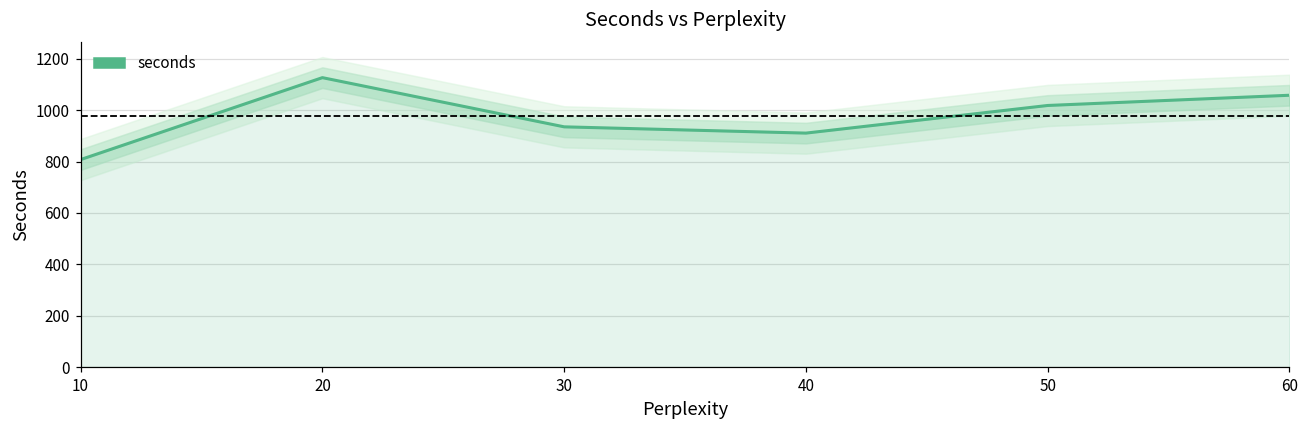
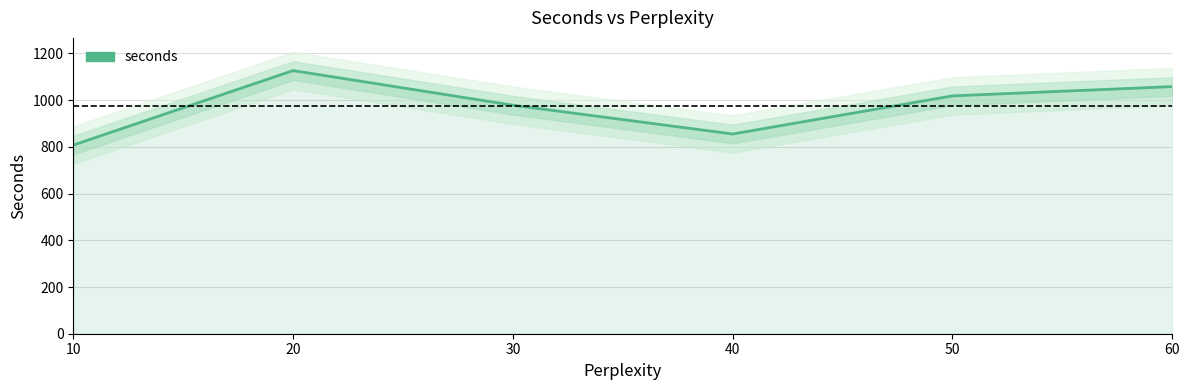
  {
    "seconds": {
      "10": 810,
      "20": 1130,
-     "30": 940,
-     "40": 910,
+     "30": 980,
+     "40": 860,
      "50": 1020,
      "60": 1060
    }
  }
